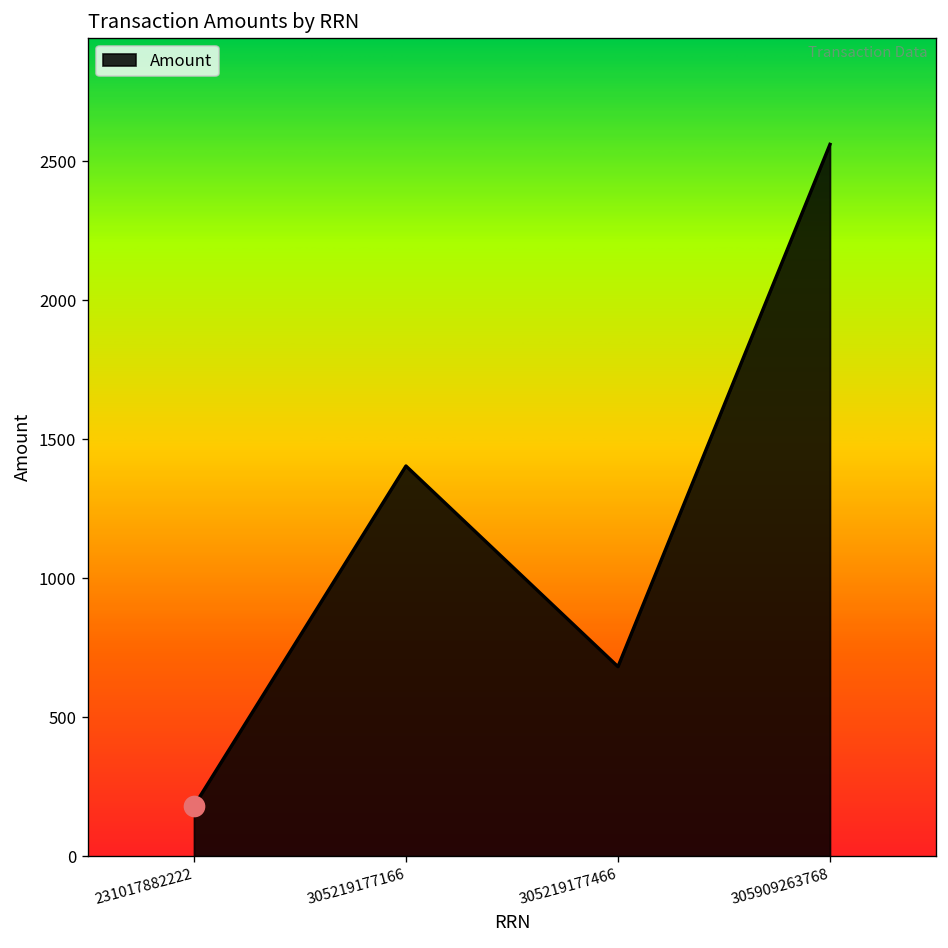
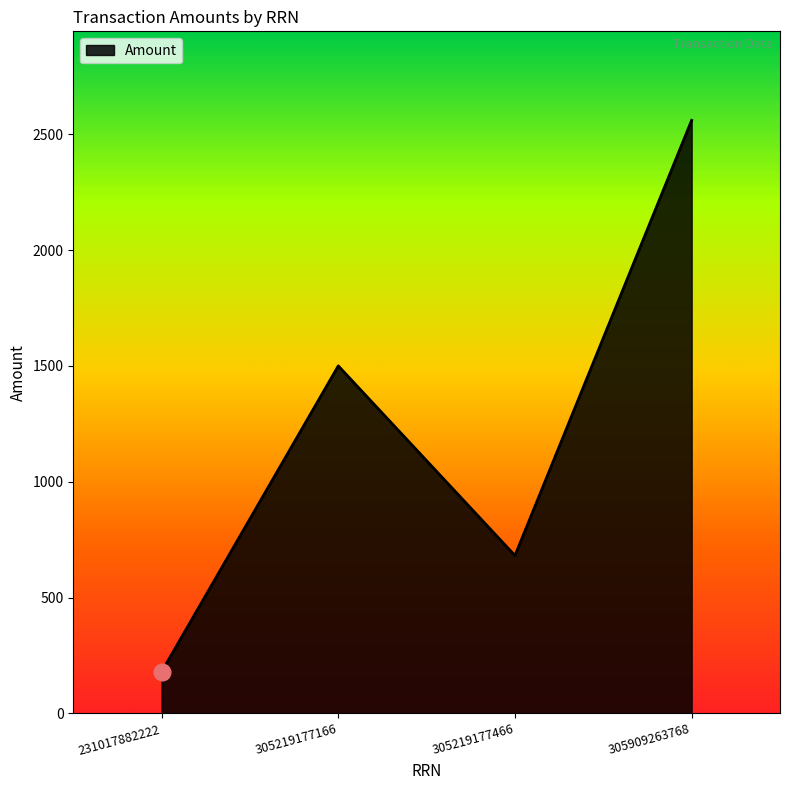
  {
    "Amount": {
-     "305219177166": 1400,
+     "305219177166": 1500,
      "305219177466": 680,
      "305909263768": 2560
    }
  }
